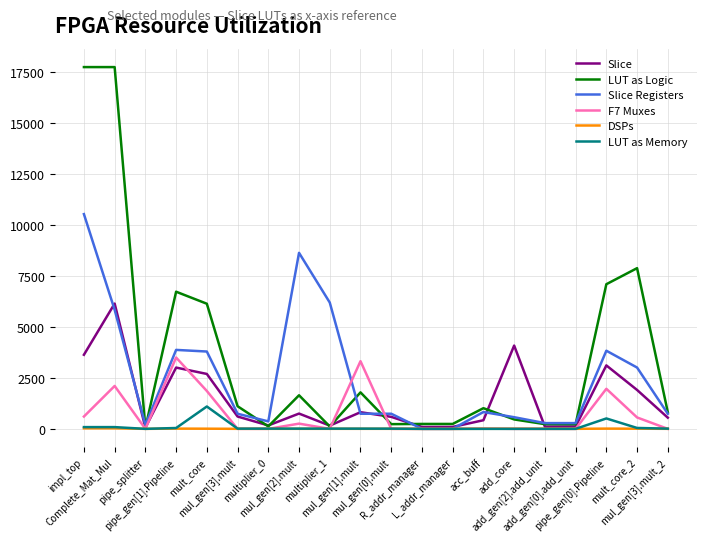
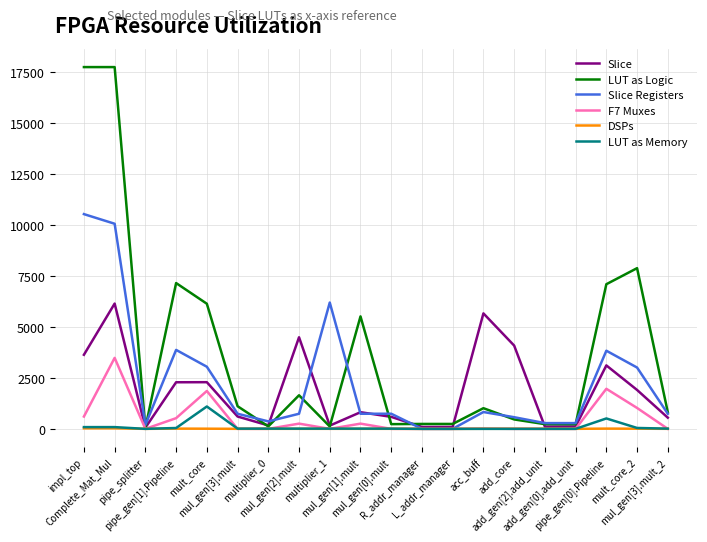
  {
    "Slice": {
      "impl_top": 3600,
      "Complete_Mat_Mul": 6100,
-     "pipe_gen[1].Pipeline": 3000,
-     "mult_core": 2700,
+     "pipe_gen[1].Pipeline": 2300,
+     "mult_core": 2300,
      "mul_gen[3].mult": 600,
-     "mul_gen[2].mult": 700,
+     "mul_gen[2].mult": 4500,
      "mul_gen[0].mult": 600,
-     "acc_buff": 400,
+     "acc_buff": 5700,
      "add_core": 4100,
      "pipe_gen[0].Pipeline": 3100,
      "mult_core_2": 1900,
      "mul_gen[3].mult_2": 500
    },
    "LUT as Logic": {
      "impl_top": 17700,
      "Complete_Mat_Mul": 17700,
-     "pipe_gen[1].Pipeline": 6700,
+     "pipe_gen[1].Pipeline": 7100,
      "mult_core": 6100,
      "mul_gen[3].mult": 1100,
      "mul_gen[2].mult": 1600,
-     "mul_gen[1].mult": 1800,
+     "mul_gen[1].mult": 5500,
      "mul_gen[0].mult": 200,
      "R_addr_manager": 200,
      "L_addr_manager": 200,
      "acc_buff": 1000,
      "pipe_gen[0].Pipeline": 7100,
      "mult_core_2": 7900
    },
    "Slice Registers": {
      "impl_top": 10500,
-     "Complete_Mat_Mul": 5800,
+     "Complete_Mat_Mul": 10100,
      "pipe_splitter": 200,
      "pipe_gen[1].Pipeline": 3900,
-     "mult_core": 3800,
+     "mult_core": 3000,
      "mul_gen[3].mult": 700,
      "multiplier_0": 400,
-     "mul_gen[2].mult": 8600,
+     "mul_gen[2].mult": 700,
      "multiplier_1": 6200,
      "mul_gen[0].mult": 700,
      "acc_buff": 800,
      "pipe_gen[0].Pipeline": 3800,
      "mult_core_2": 3000
    },
    "F7 Muxes": {
      "impl_top": 600,
-     "Complete_Mat_Mul": 2100,
-     "pipe_gen[1].Pipeline": 3500,
+     "Complete_Mat_Mul": 3500,
+     "pipe_gen[1].Pipeline": 500,
      "mult_core": 1900,
      "mul_gen[2].mult": 300,
-     "mul_gen[1].mult": 3300,
+     "mul_gen[1].mult": 300,
      "pipe_gen[0].Pipeline": 2000,
-     "mult_core_2": 600
+     "mult_core_2": 1000
    },
    "DSPs": {
      "mult_core": 0,
      "pipe_gen[0].Pipeline": 0
    },
    "LUT as Memory": {
      "mult_core": 1100,
      "pipe_gen[0].Pipeline": 500
    }
  }
